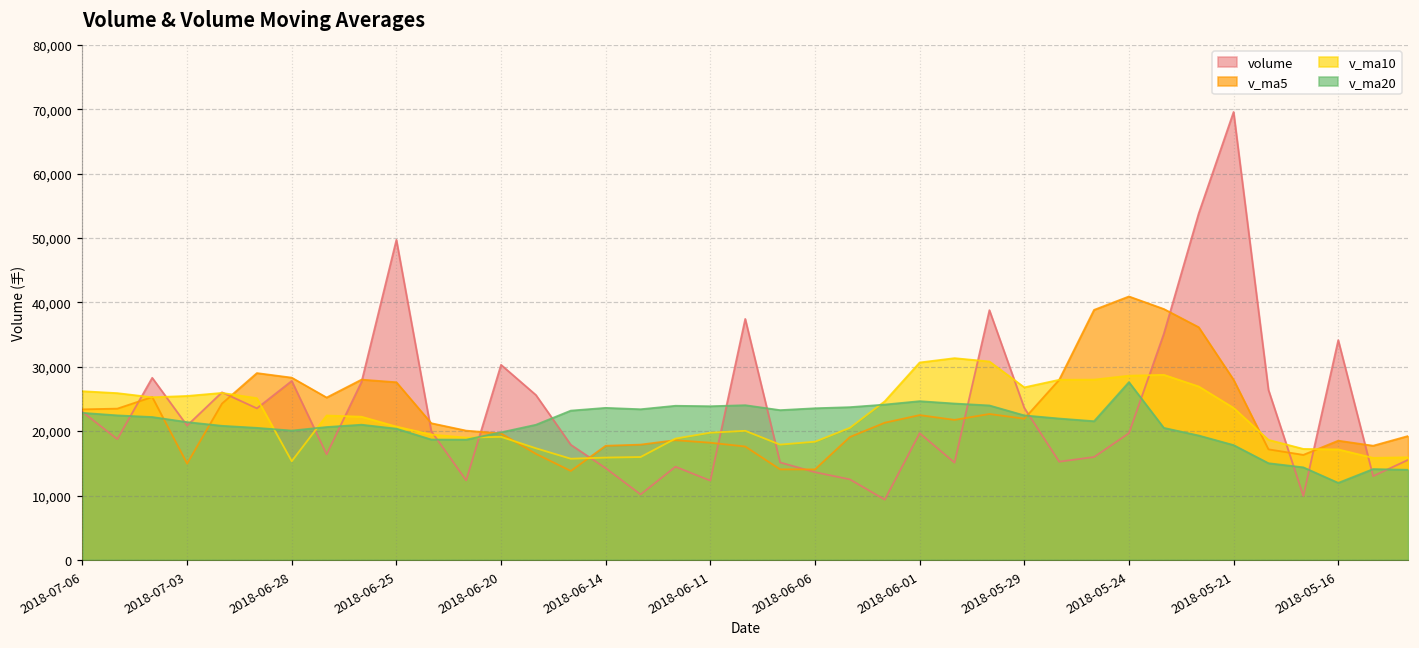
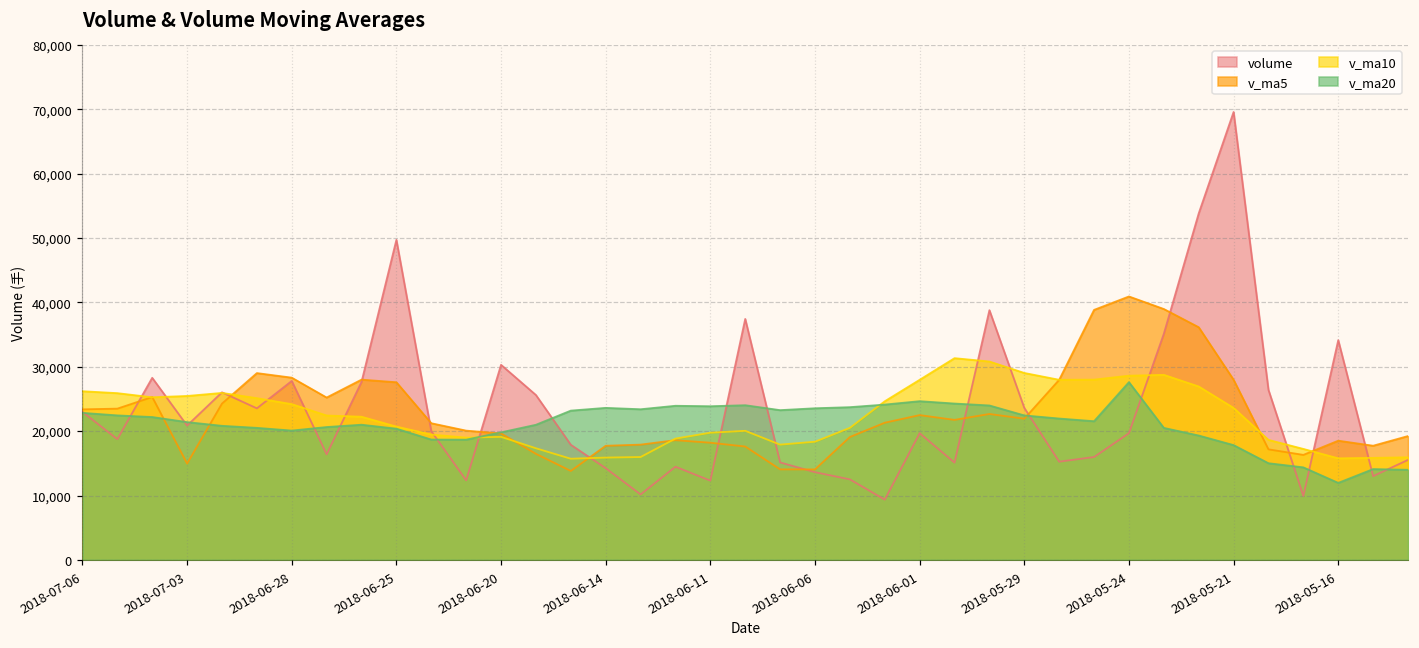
  {
    "volume": {
      "2018-07-03": "21,000",
      "2018-06-28": "28,000",
      "2018-06-25": "50,000",
      "2018-06-20": "30,000",
      "2018-06-14": "14,000",
      "2018-06-11": "12,000",
      "2018-06-06": "14,000",
      "2018-06-01": "20,000",
      "2018-05-29": "24,000",
      "2018-05-24": "20,000",
      "2018-05-21": "70,000",
      "2018-05-16": "34,000"
    },
    "v_ma5": {
      "2018-07-03": "15,000",
      "2018-06-28": "28,000",
      "2018-06-25": "28,000",
      "2018-06-14": "18,000",
      "2018-06-11": "18,000",
      "2018-06-06": "14,000",
      "2018-06-01": "22,000",
      "2018-05-29": "22,000",
      "2018-05-24": "41,000",
      "2018-05-21": "28,000",
      "2018-05-16": "19,000"
    },
    "v_ma10": {
      "2018-07-06": "26,000",
      "2018-07-03": "25,000",
-     "2018-06-28": "15,000",
+     "2018-06-28": "24,000",
      "2018-06-20": "19,000",
      "2018-06-14": "16,000",
      "2018-06-11": "20,000",
      "2018-06-06": "18,000",
-     "2018-06-01": "31,000",
-     "2018-05-29": "27,000",
+     "2018-06-01": "28,000",
+     "2018-05-29": "29,000",
      "2018-05-24": "29,000",
      "2018-05-21": "24,000",
-     "2018-05-16": "17,000"
+     "2018-05-16": "16,000"
    },
    "v_ma20": {
      "2018-07-03": "21,000",
      "2018-06-28": "20,000",
      "2018-06-14": "24,000",
      "2018-06-11": "24,000",
      "2018-06-06": "24,000",
      "2018-06-01": "25,000",
      "2018-05-29": "22,000",
      "2018-05-24": "28,000",
      "2018-05-21": "18,000",
      "2018-05-16": "12,000"
    }
  }
